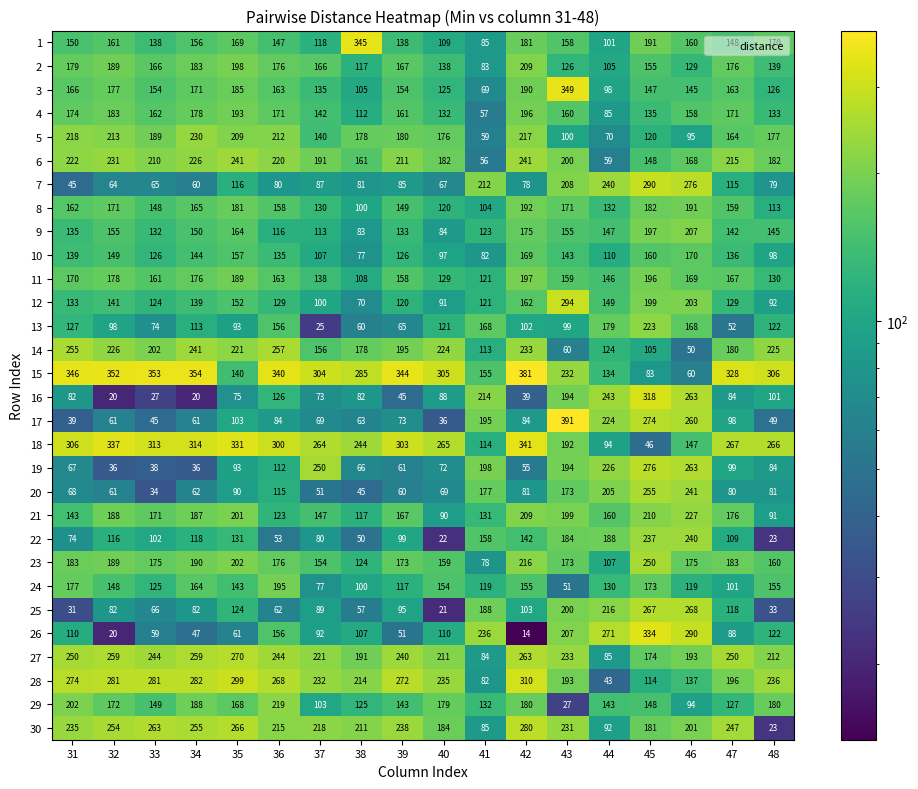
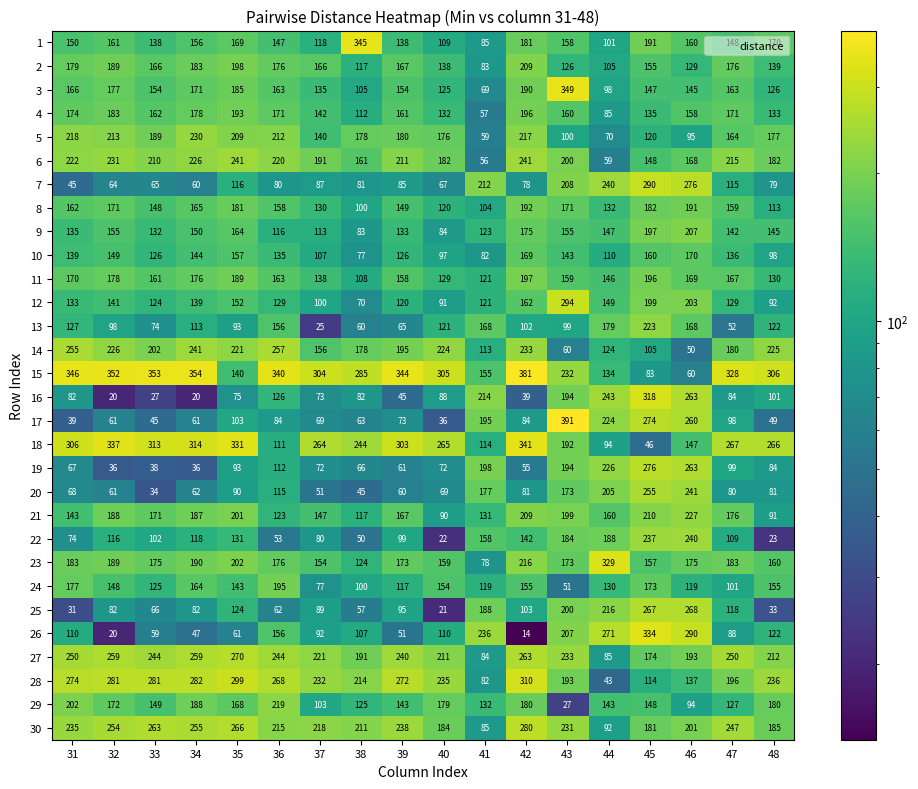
  {
    "18": {
      "31": 306,
      "32": 337,
      "33": 313,
      "34": 314,
      "35": 331,
-     "36": 300,
+     "36": 111,
      "37": 264,
      "38": 244,
      "39": 303,
      "40": 265,
      "41": 114,
      "42": 341,
      "43": 192,
      "44": 94,
      "45": 46,
      "46": 147,
      "47": 267,
      "48": 266
    },
    "19": {
      "31": 67,
      "32": 36,
      "33": 38,
      "34": 36,
      "35": 93,
      "36": 112,
-     "37": 250,
+     "37": 72,
      "38": 66,
      "39": 61,
      "40": 72,
      "41": 198,
      "42": 55,
      "43": 194,
      "44": 226,
      "45": 276,
      "46": 263,
      "47": 99,
      "48": 84
    },
    "23": {
      "31": 183,
      "32": 189,
      "33": 175,
      "34": 190,
      "35": 202,
      "36": 176,
      "37": 154,
      "38": 124,
      "39": 173,
      "40": 159,
      "41": 78,
      "42": 216,
      "43": 173,
-     "44": 107,
-     "45": 250,
+     "44": 329,
+     "45": 157,
      "46": 175,
      "47": 183,
      "48": 160
    },
    "30": {
      "31": 235,
      "32": 254,
      "33": 263,
      "34": 255,
      "35": 266,
      "36": 215,
      "37": 218,
      "38": 211,
      "39": 238,
      "40": 184,
      "41": 85,
      "42": 280,
      "43": 231,
      "44": 92,
      "45": 181,
      "46": 201,
      "47": 247,
-     "48": 23
+     "48": 185
    }
  }
